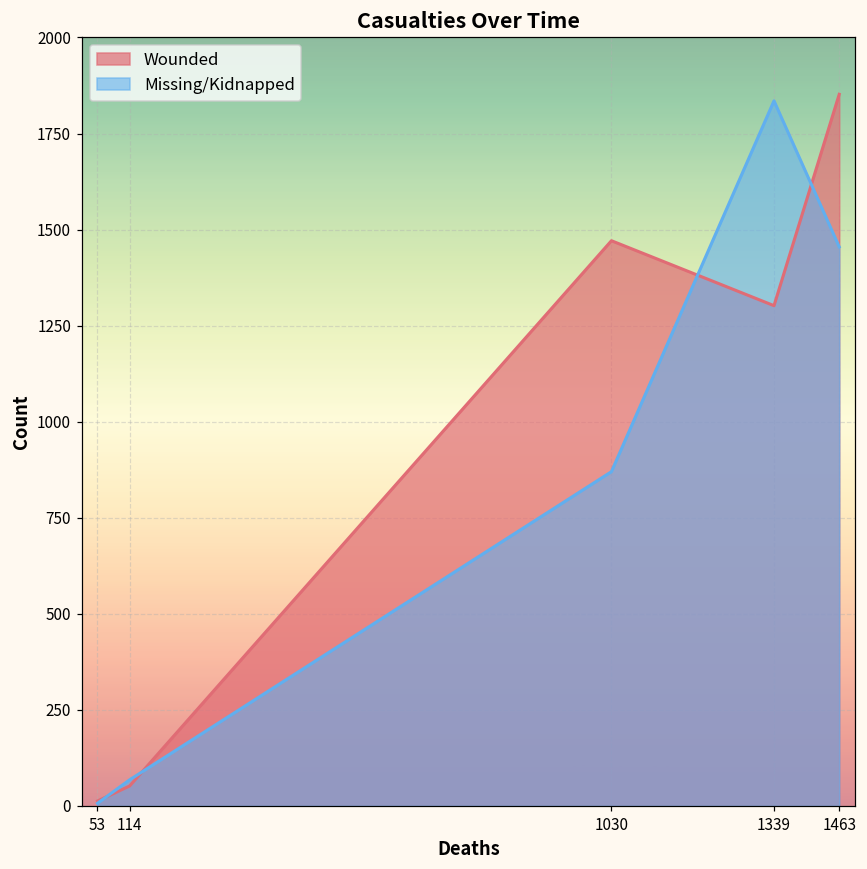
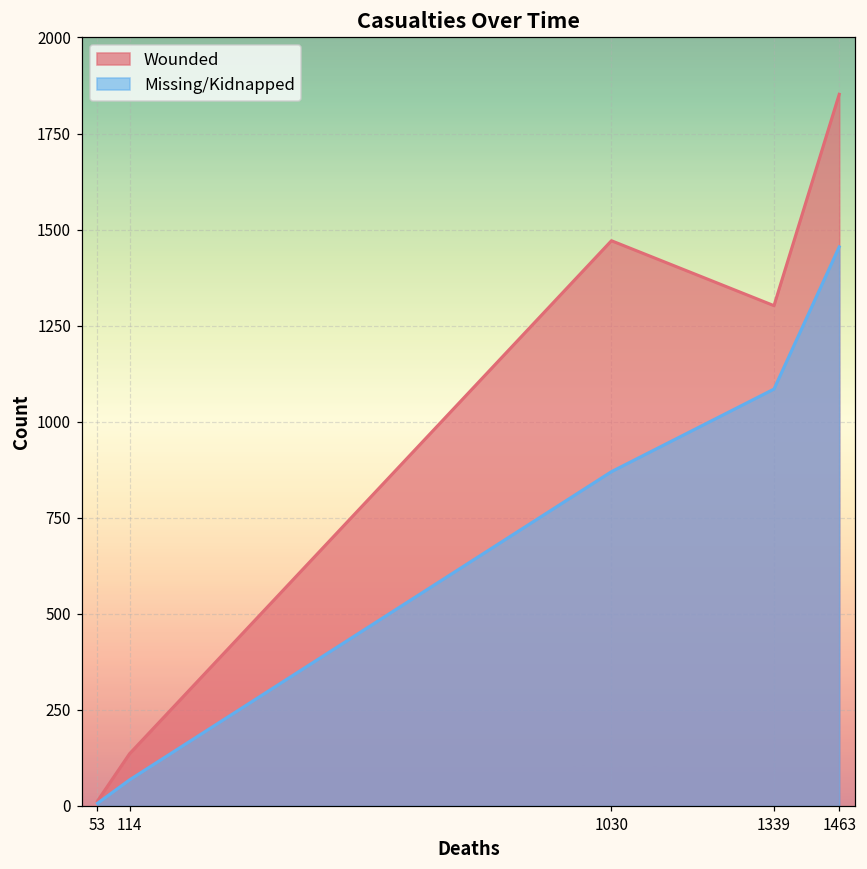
  {
    "Wounded": {
-     "114": 50,
+     "114": 140,
      "1030": 1470,
      "1339": 1300,
      "1463": 1850
    },
    "Missing/Kidnapped": {
      "114": 70,
      "1030": 870,
-     "1339": 1840,
+     "1339": 1090,
      "1463": 1460
    }
  }
